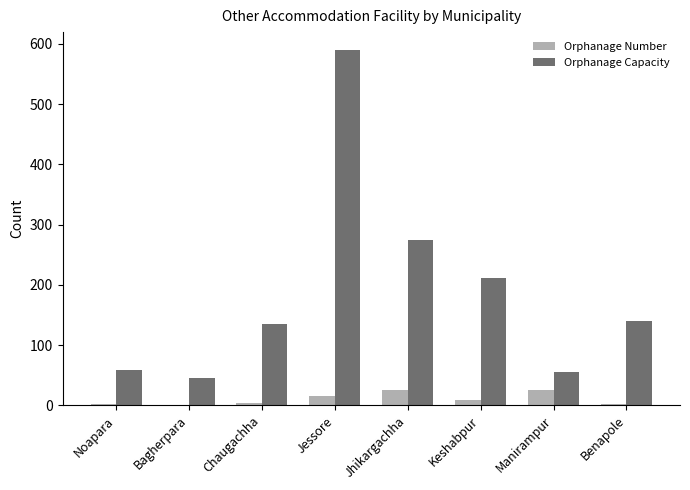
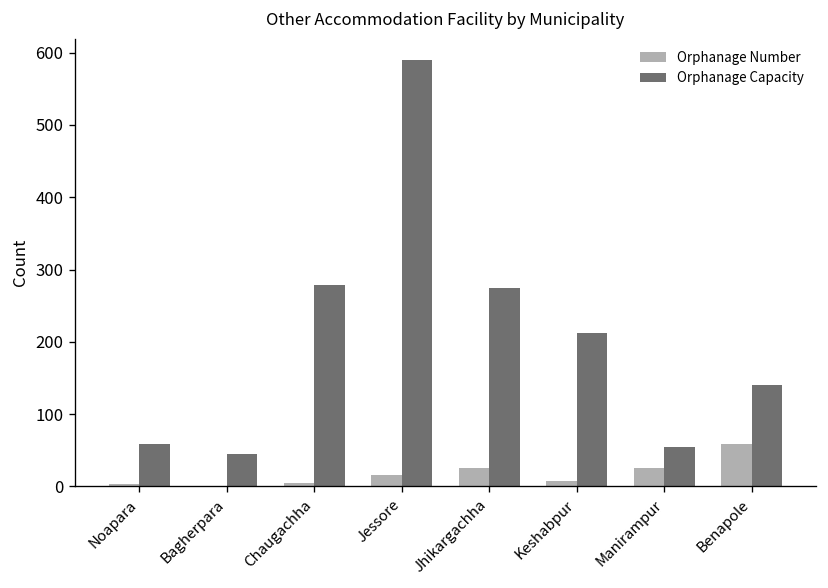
  {
    "Orphanage Number": {
      "Jessore": 20,
      "Jhikargachha": 30,
      "Keshabpur": 10,
      "Manirampur": 30,
-     "Benapole": 0
+     "Benapole": 60
    },
    "Orphanage Capacity": {
      "Noapara": 60,
      "Bagherpara": 50,
-     "Chaugachha": 140,
+     "Chaugachha": 280,
      "Jessore": 590,
      "Jhikargachha": 280,
      "Keshabpur": 210,
      "Manirampur": 60,
      "Benapole": 140
    }
  }
